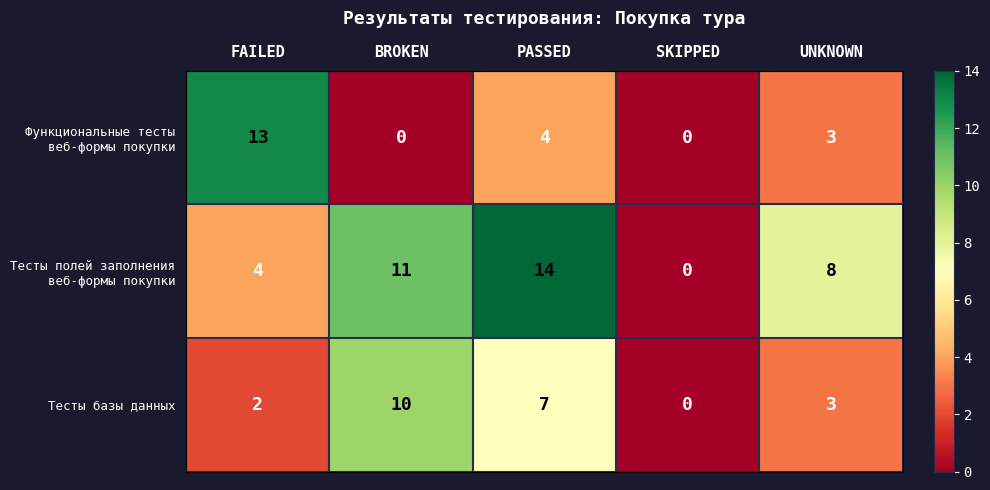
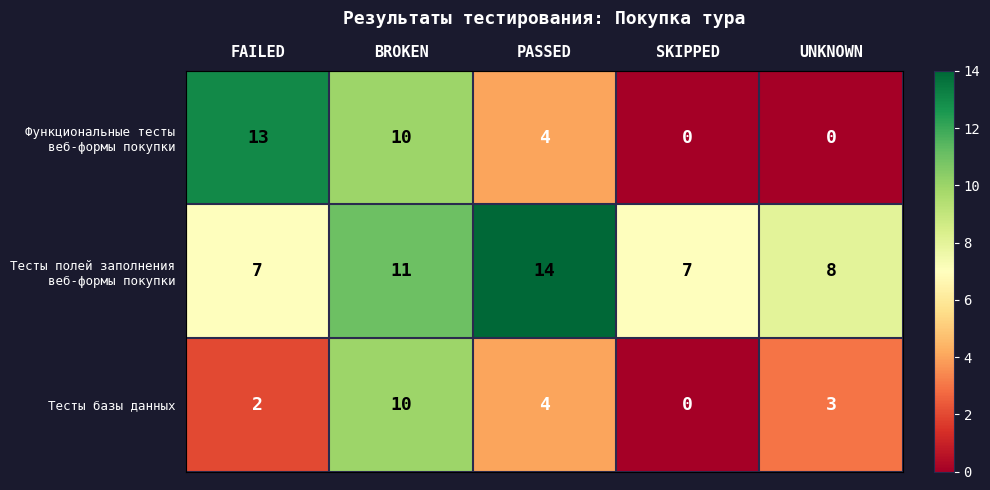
  {
    "Функциональные тесты веб-формы покупки": {
      "FAILED": 13,
-     "BROKEN": 0,
+     "BROKEN": 10,
      "PASSED": 4,
      "SKIPPED": 0,
-     "UNKNOWN": 3
+     "UNKNOWN": 0
    },
    "Тесты полей заполнения веб-формы покупки": {
-     "FAILED": 4,
+     "FAILED": 7,
      "BROKEN": 11,
      "PASSED": 14,
-     "SKIPPED": 0,
+     "SKIPPED": 7,
      "UNKNOWN": 8
    },
    "Тесты базы данных": {
      "FAILED": 2,
      "BROKEN": 10,
-     "PASSED": 7,
+     "PASSED": 4,
      "SKIPPED": 0,
      "UNKNOWN": 3
    }
  }
